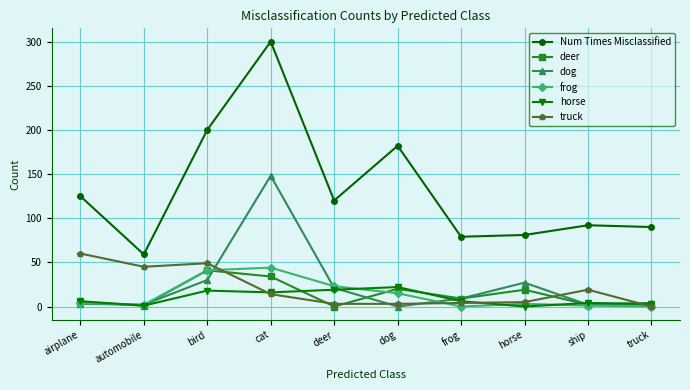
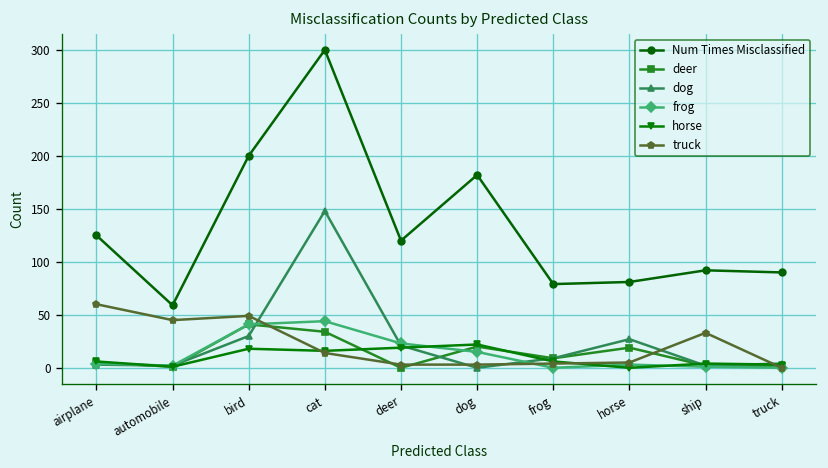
  {
    "truck": {
      "airplane": 60,
      "automobile": 50,
      "bird": 50,
      "deer": 0,
      "dog": 0,
-     "ship": 20
+     "ship": 30
    }
  }
